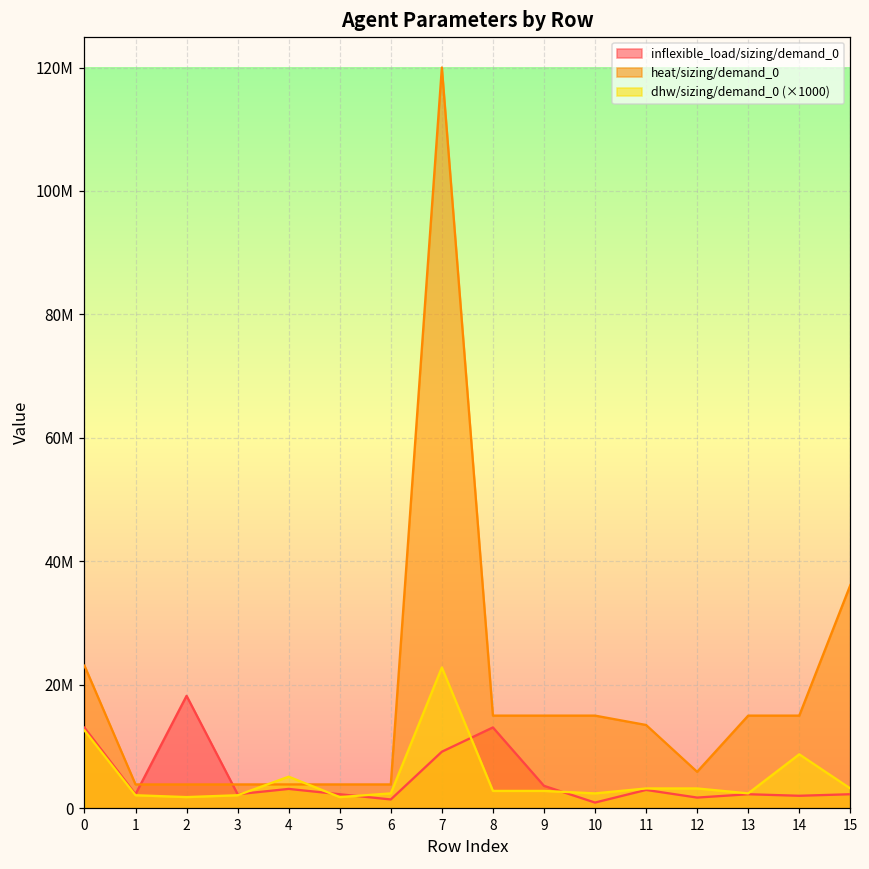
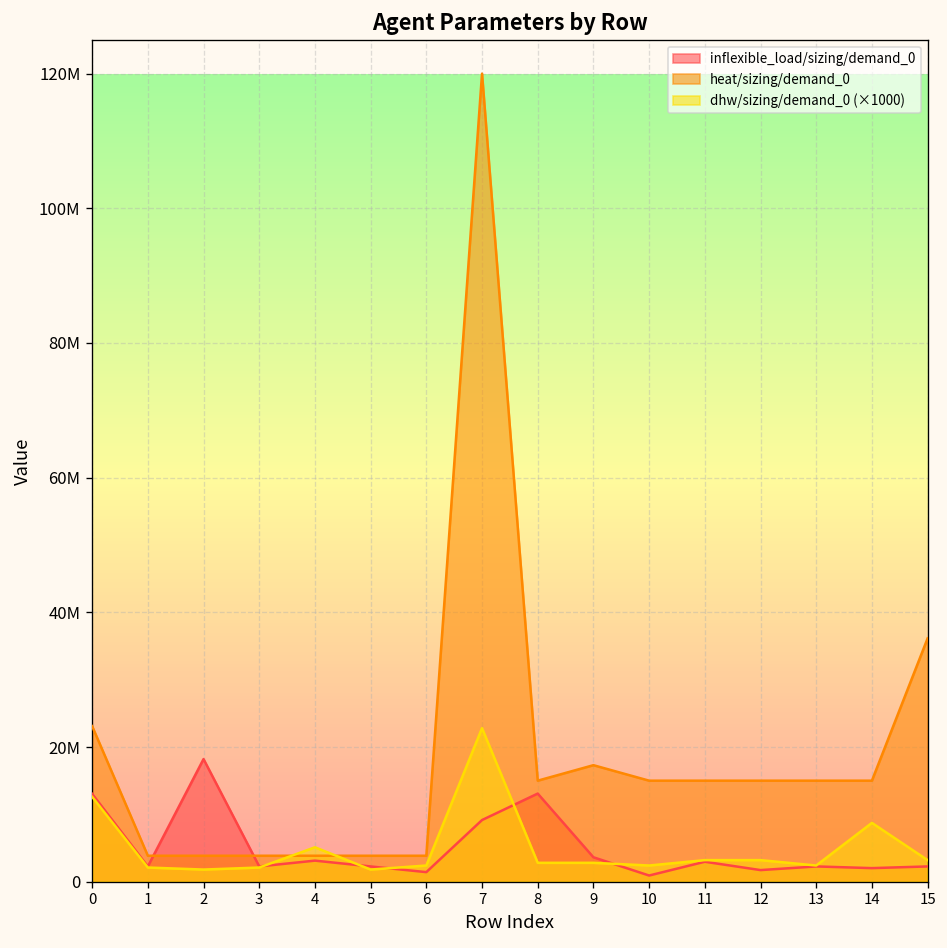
  {
    "inflexible_load/sizing/demand_0": {
      "2": 18000000,
      "4": 3000000,
      "5": 2000000,
      "6": 1000000,
      "7": 9000000,
      "8": 13000000,
      "9": 4000000,
      "10": 1000000,
      "12": 2000000,
      "14": 2000000,
      "15": 2000000
    },
    "heat/sizing/demand_0": {
      "0": 23000000,
      "1": 4000000,
      "2": 4000000,
      "3": 4000000,
      "4": 4000000,
      "5": 4000000,
      "6": 4000000,
      "7": 120000000,
      "8": 15000000,
-     "9": 15000000,
+     "9": 17000000,
      "10": 15000000,
-     "11": 13000000,
-     "12": 6000000,
+     "11": 15000000,
+     "12": 15000000,
      "13": 15000000,
      "14": 15000000,
      "15": 36000000
    },
    "dhw/sizing/demand_0 (×1000)": {
      "2": 2000000,
      "4": 5000000,
      "5": 2000000,
      "6": 2000000,
      "7": 23000000,
      "8": 3000000,
      "9": 3000000,
      "10": 2000000,
      "12": 3000000,
      "14": 9000000,
      "15": 3000000
    }
  }
